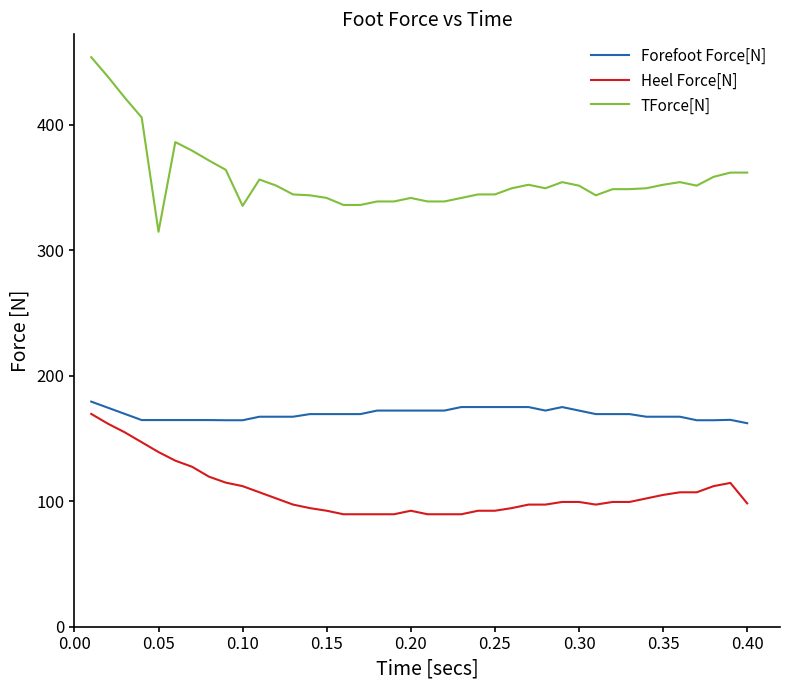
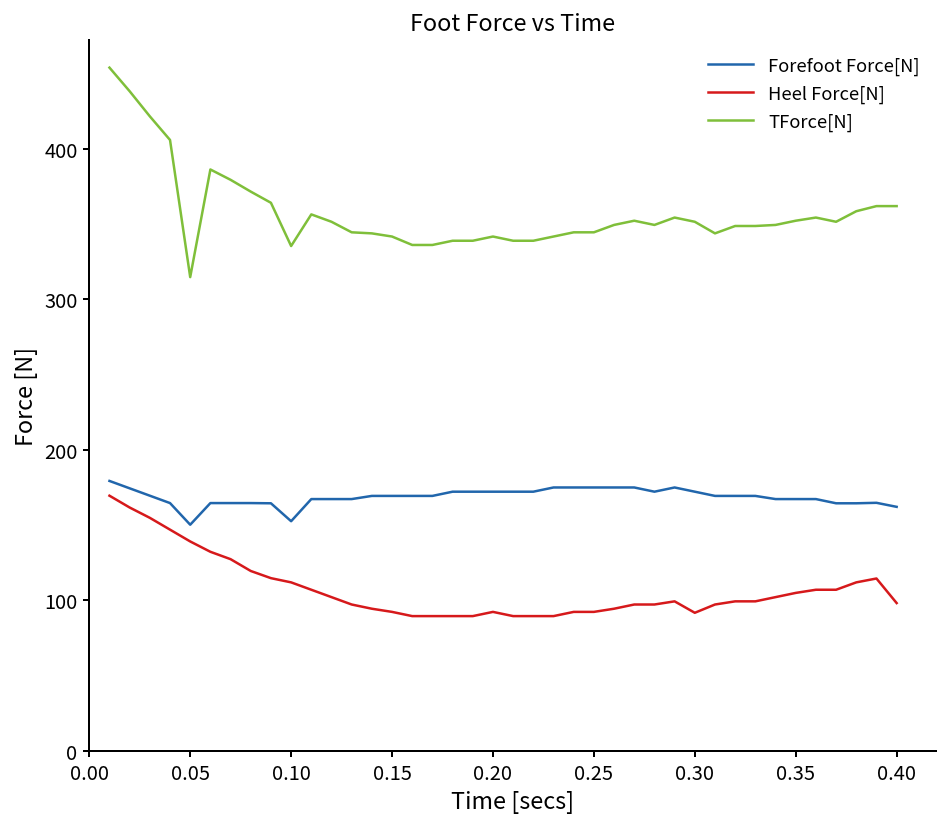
  {
    "Forefoot Force[N]": {
-     "0.05": 165,
-     "0.10": 165,
+     "0.05": 150,
+     "0.10": 153,
      "0.15": 169,
      "0.20": 172,
      "0.25": 175,
      "0.30": 172,
      "0.35": 167,
      "0.40": 162
    },
    "Heel Force[N]": {
      "0.05": 139,
      "0.10": 112,
      "0.15": 92,
      "0.20": 92,
      "0.25": 92,
-     "0.30": 99,
+     "0.30": 92,
      "0.35": 105,
      "0.40": 98
    },
    "TForce[N]": {
      "0.05": 315,
      "0.10": 335,
      "0.15": 342,
      "0.20": 342,
      "0.25": 344,
      "0.30": 351,
      "0.35": 352,
      "0.40": 362
    }
  }
